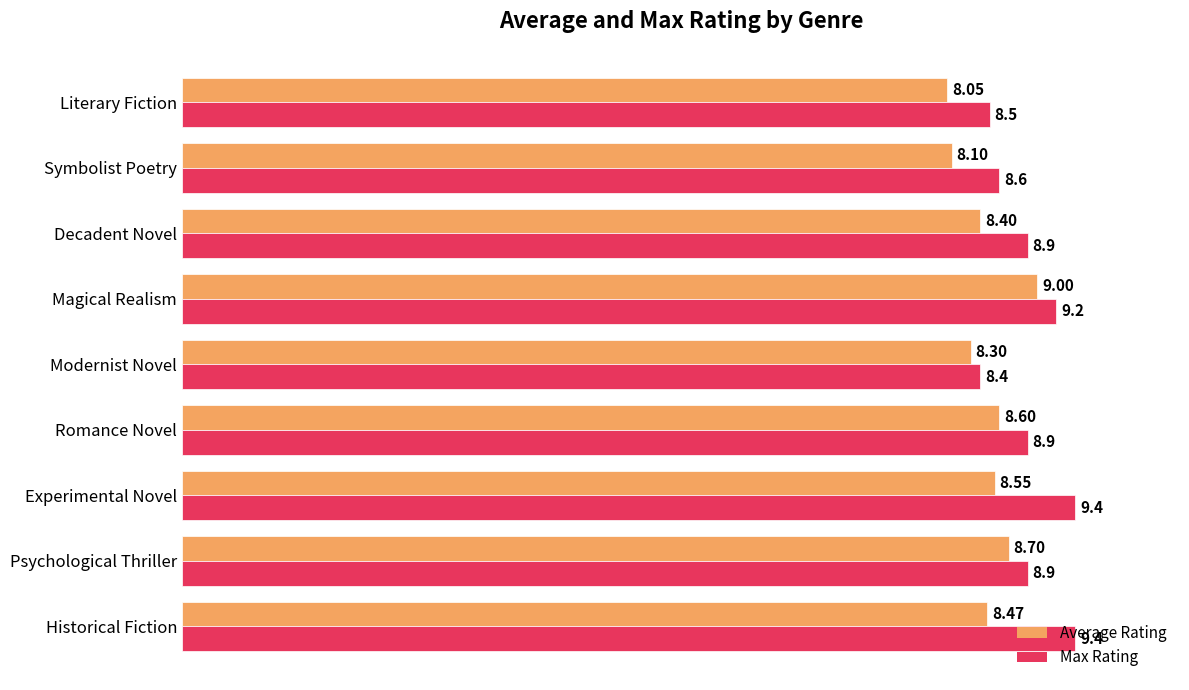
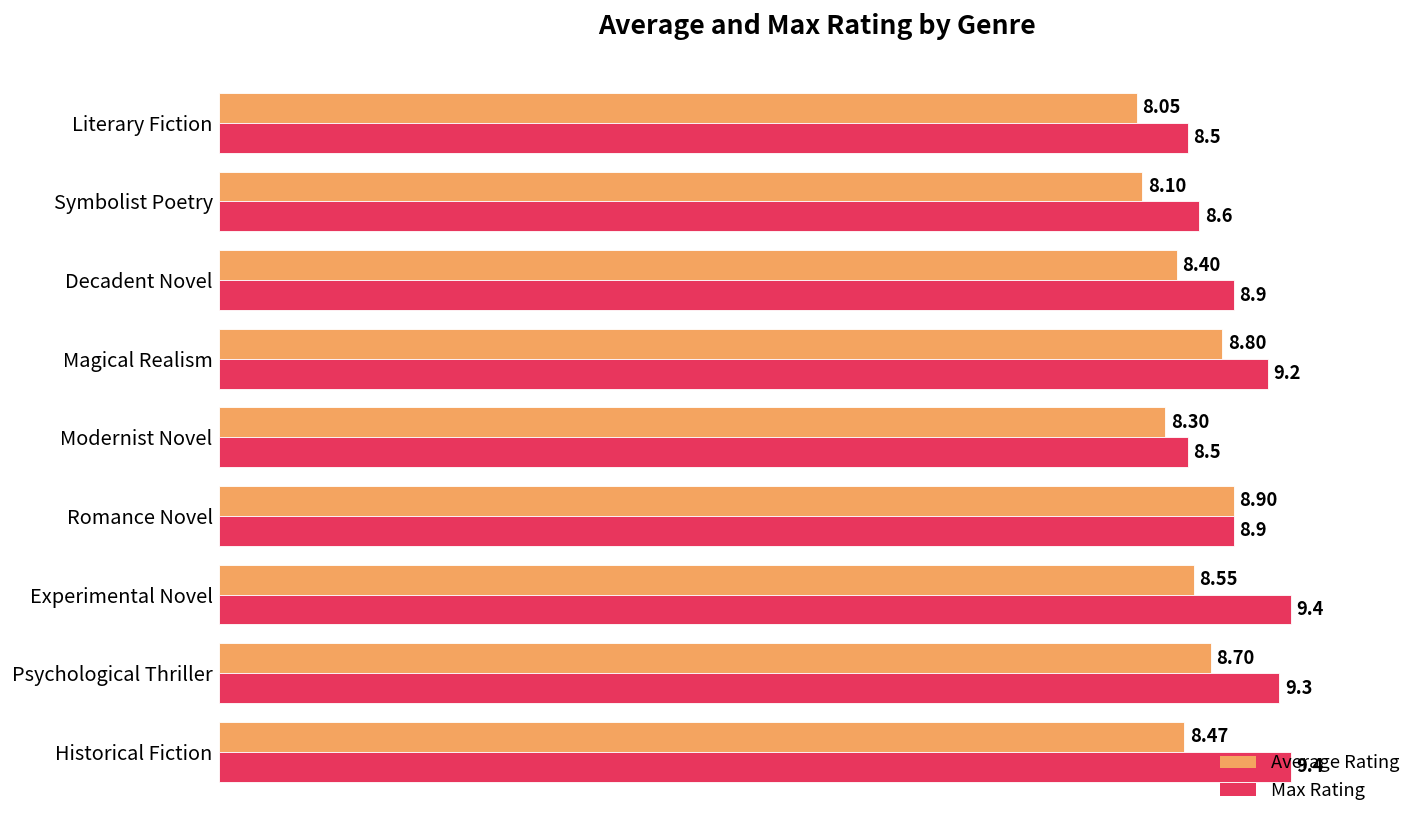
  {
    "Average Rating": {
      "Literary Fiction": 8.05,
      "Symbolist Poetry": 8.10,
      "Decadent Novel": 8.40,
-     "Magical Realism": 9.00,
+     "Magical Realism": 8.80,
      "Modernist Novel": 8.30,
-     "Romance Novel": 8.60,
+     "Romance Novel": 8.90,
      "Experimental Novel": 8.55,
      "Psychological Thriller": 8.70,
      "Historical Fiction": 8.47
    },
    "Max Rating": {
      "Literary Fiction": 8.5,
      "Symbolist Poetry": 8.6,
      "Decadent Novel": 8.9,
      "Magical Realism": 9.2,
-     "Modernist Novel": 8.4,
+     "Modernist Novel": 8.5,
      "Romance Novel": 8.9,
      "Experimental Novel": 9.4,
-     "Psychological Thriller": 8.9,
+     "Psychological Thriller": 9.3,
      "Historical Fiction": 9.4
    }
  }
